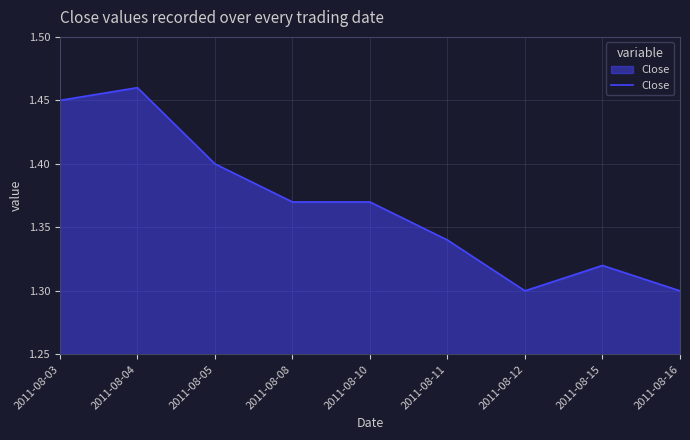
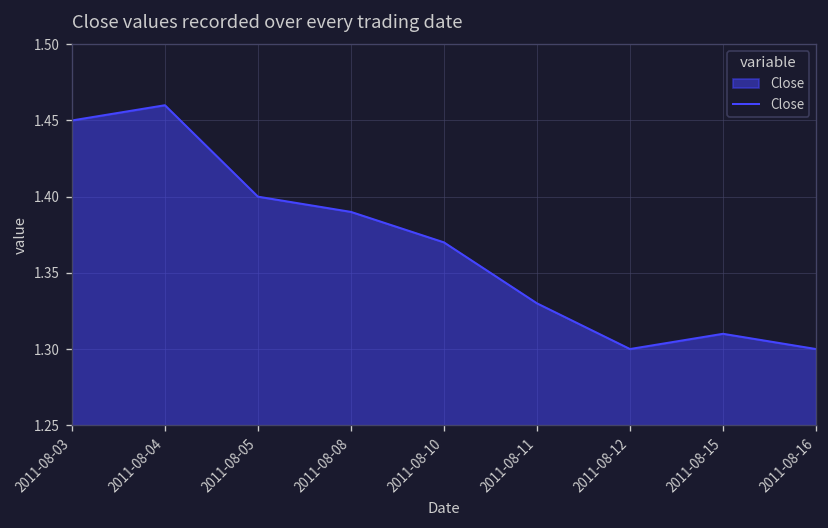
  {
    "2011-08-03": 1.45,
    "2011-08-04": 1.46,
    "2011-08-05": 1.40,
-   "2011-08-08": 1.37,
+   "2011-08-08": 1.39,
    "2011-08-10": 1.37,
-   "2011-08-11": 1.34,
+   "2011-08-11": 1.33,
    "2011-08-12": 1.30,
-   "2011-08-15": 1.32,
+   "2011-08-15": 1.31,
    "2011-08-16": 1.30
  }
